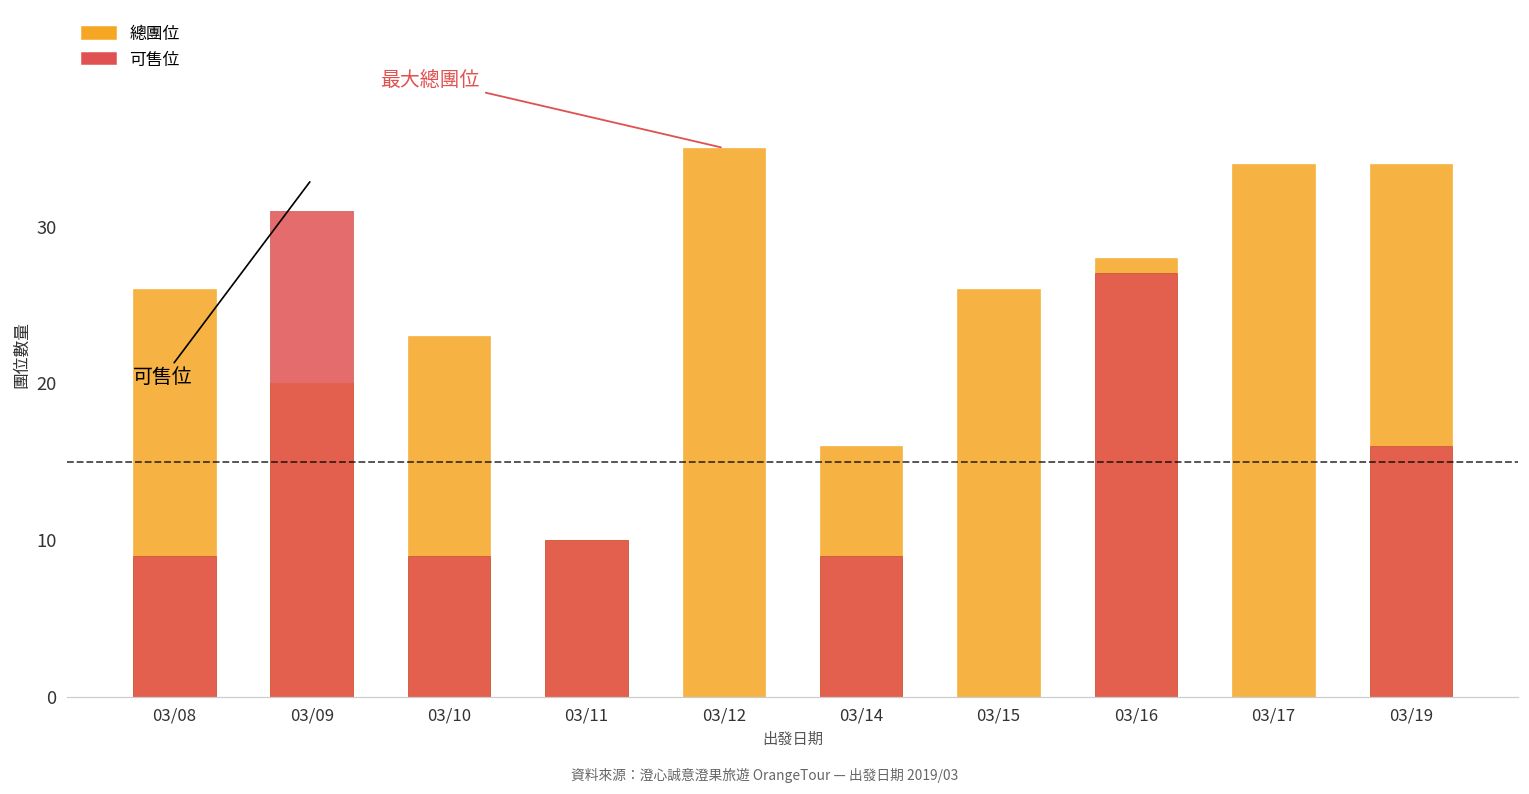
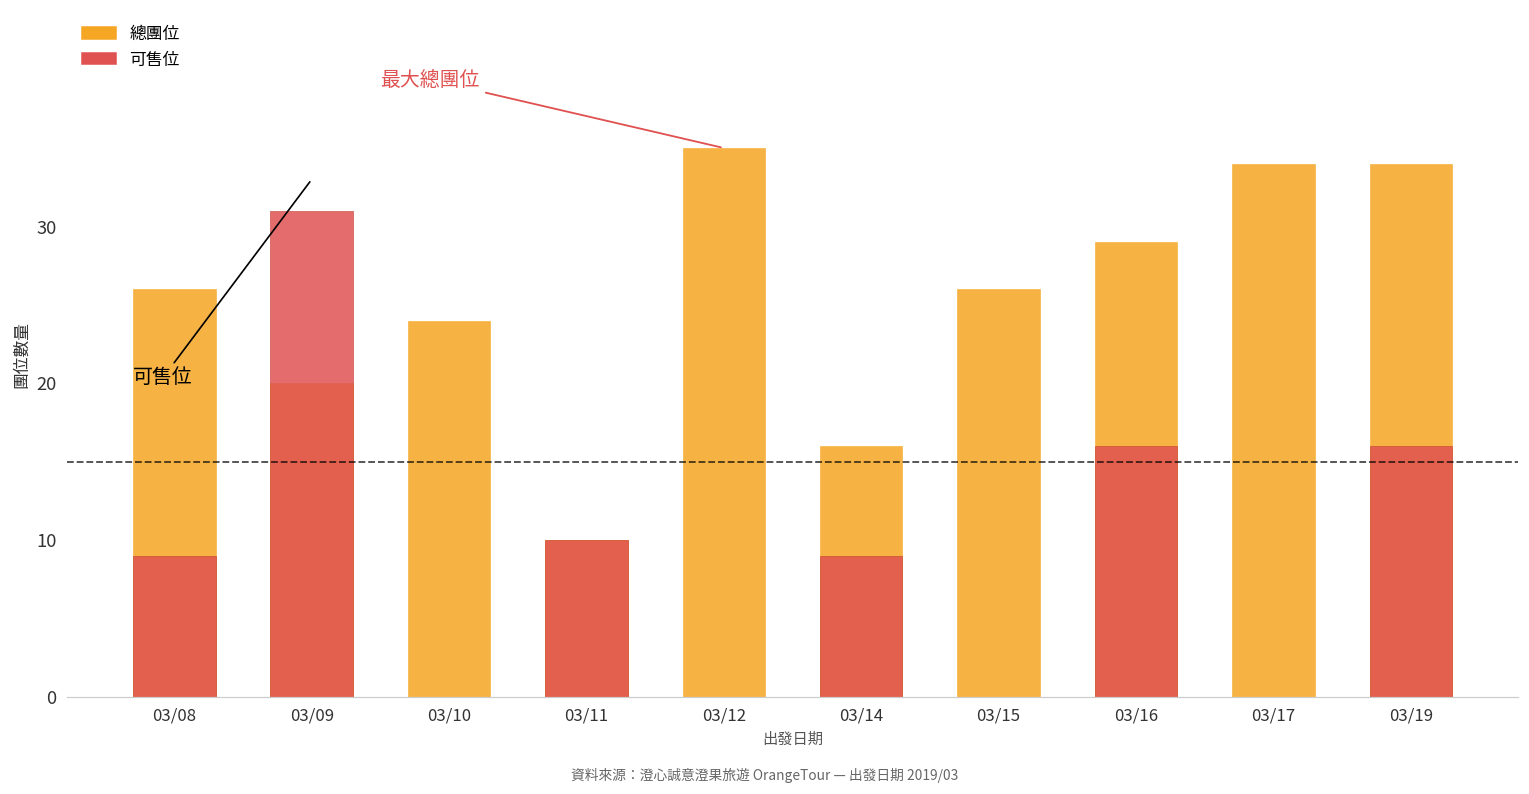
  {
    "總團位": {
      "03/08": 26,
-     "03/10": 23,
+     "03/10": 24,
      "03/11": 10,
      "03/12": 35,
      "03/14": 16,
      "03/15": 26,
-     "03/16": 28,
+     "03/16": 29,
      "03/17": 34,
      "03/19": 34
    },
    "可售位": {
      "03/09": 31,
-     "03/10": 9,
+     "03/10": 0,
      "03/11": 10,
      "03/12": 0,
      "03/15": 0,
-     "03/16": 27,
+     "03/16": 16,
      "03/17": 0
    }
  }
